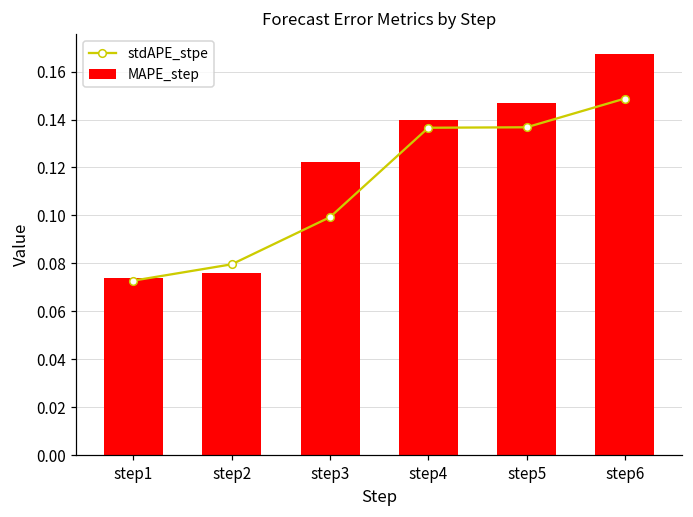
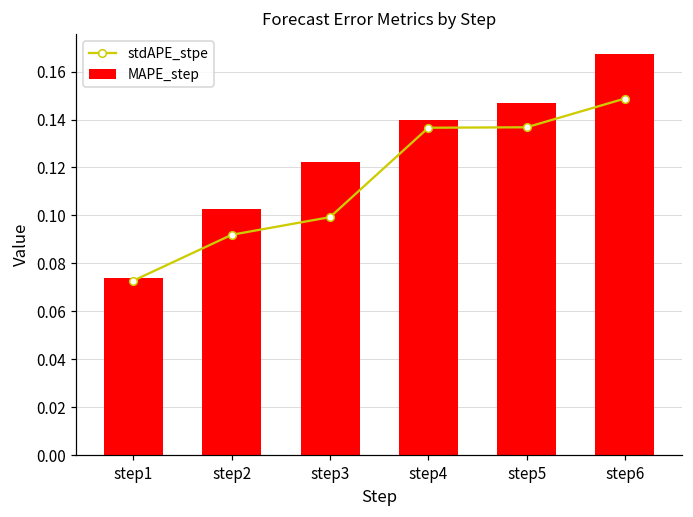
  {
    "stdAPE_stpe": {
      "step1": 0.073,
-     "step2": 0.080,
+     "step2": 0.092,
      "step3": 0.099,
      "step4": 0.137,
      "step5": 0.137,
      "step6": 0.149
    },
    "MAPE_step": {
      "step1": 0.074,
-     "step2": 0.076,
+     "step2": 0.103,
      "step3": 0.122,
      "step4": 0.140,
      "step5": 0.147,
      "step6": 0.167
    }
  }
